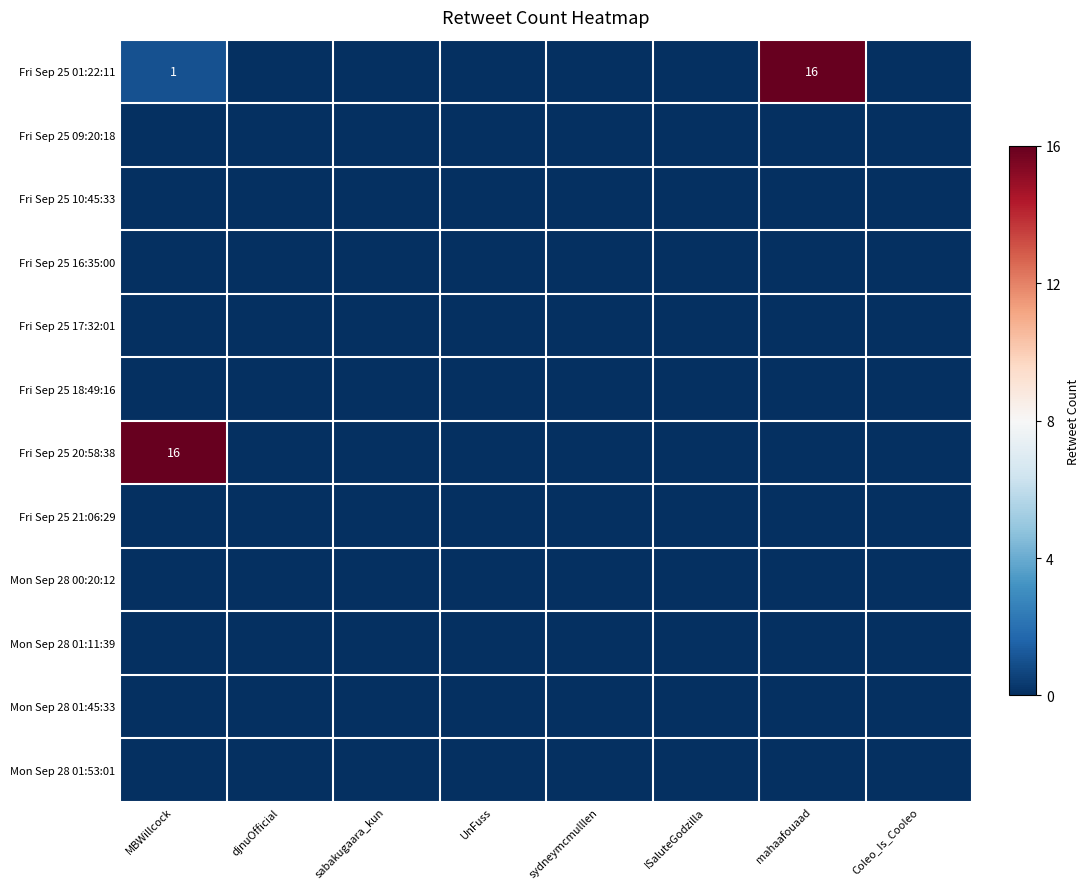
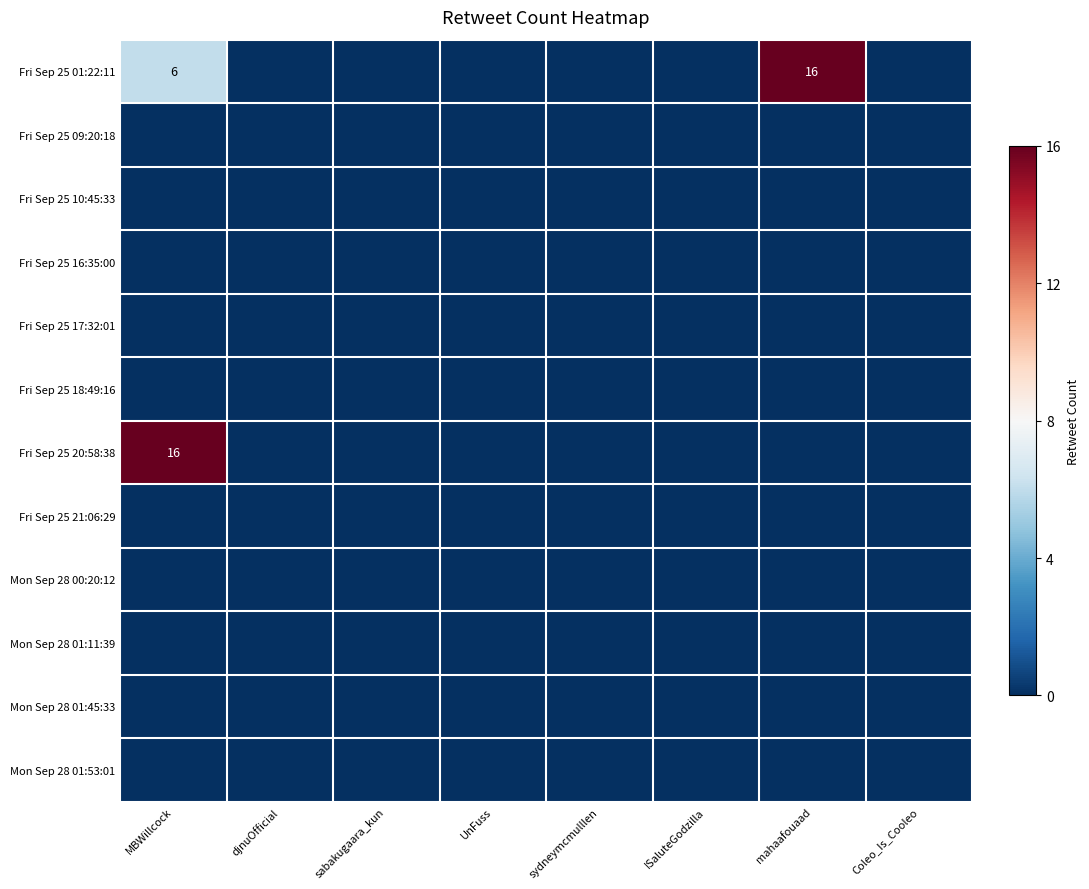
  {
    "Fri Sep 25 01:22:11": {
-     "MBWillcock": 1,
+     "MBWillcock": 6,
      "mahaafouaad": 16
    },
    "Fri Sep 25 20:58:38": {
      "MBWillcock": 16
    }
  }
